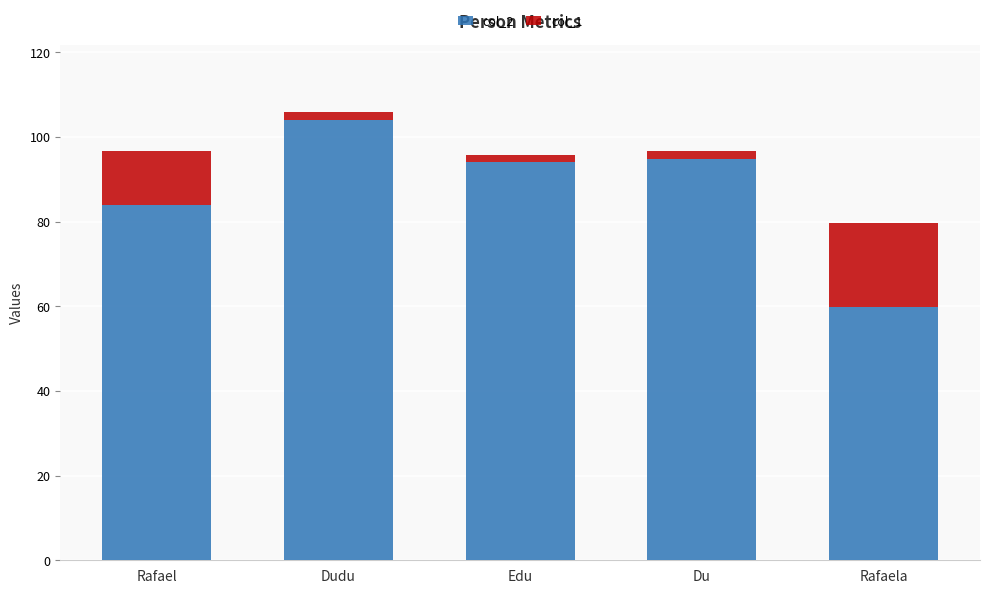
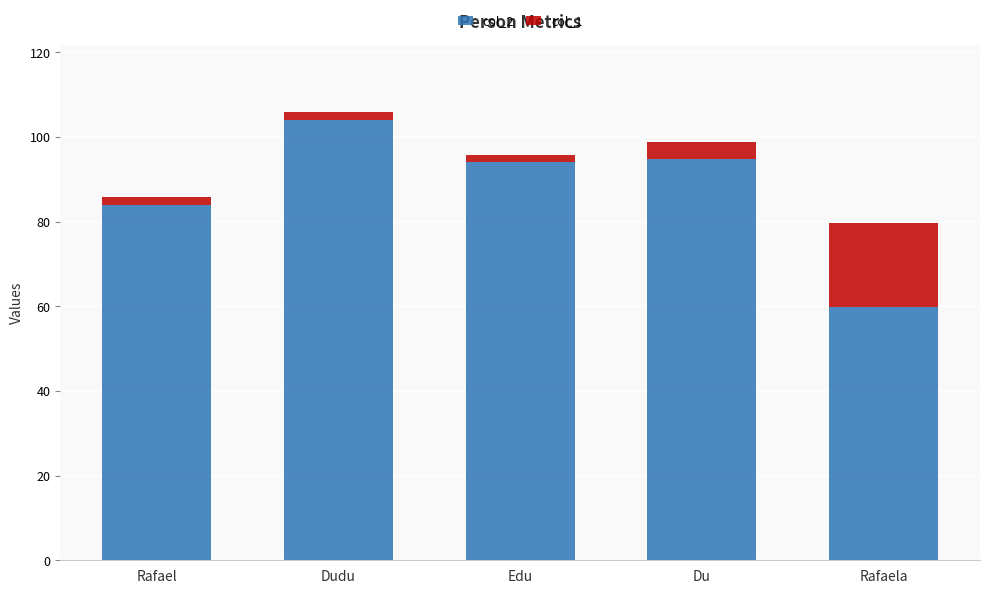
  {
    "col_2": {
      "Rafael": 84,
      "Dudu": 104,
      "Edu": 94,
      "Du": 95,
      "Rafaela": 60
    },
    "col_1": {
-     "Rafael": 13,
+     "Rafael": 2,
      "Dudu": 2,
      "Edu": 2,
-     "Du": 2,
+     "Du": 4,
      "Rafaela": 20
    }
  }
